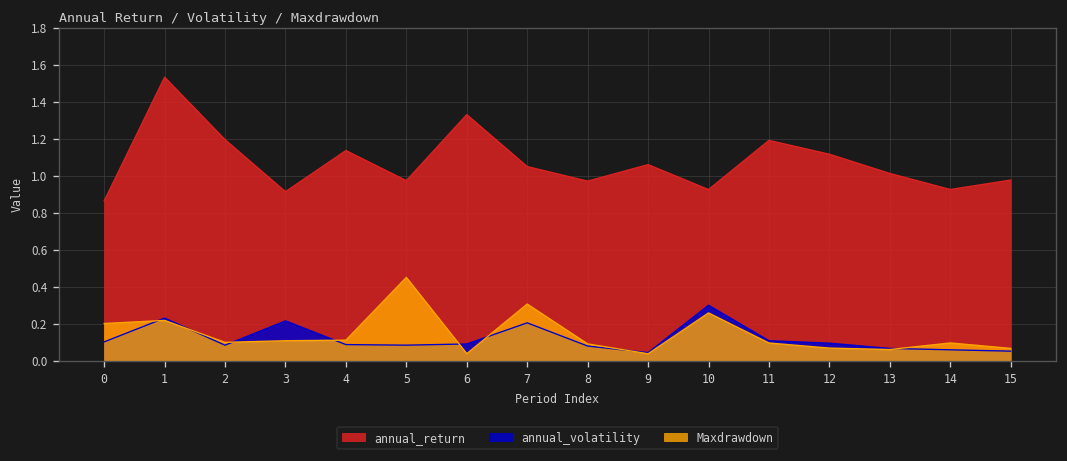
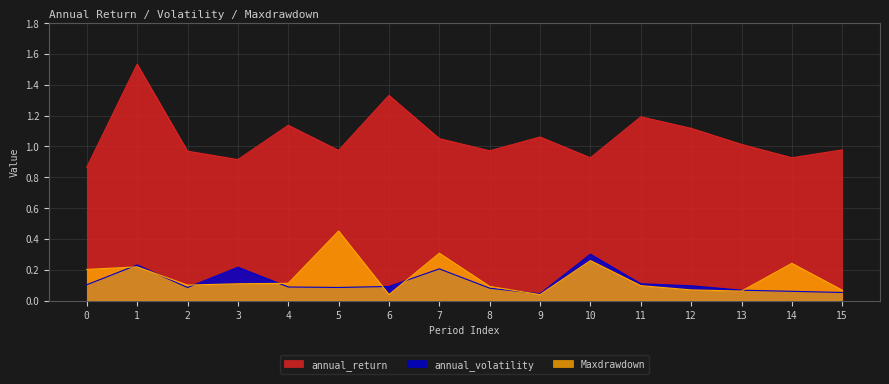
  {
    "annual_return": {
      "0": 0.86,
      "1": 1.53,
-     "2": 1.20,
+     "2": 0.97,
      "3": 0.91,
      "4": 1.14,
      "5": 0.97,
      "6": 1.33,
      "7": 1.05,
      "8": 0.97,
      "9": 1.06,
      "10": 0.93,
      "11": 1.19,
      "12": 1.12,
      "13": 1.01,
      "14": 0.93,
      "15": 0.98
    },
    "annual_volatility": {
      "0": 0.10,
      "3": 0.22,
      "4": 0.09,
      "5": 0.08,
      "6": 0.09,
      "7": 0.21,
      "10": 0.30,
      "12": 0.10,
      "14": 0.06
    },
    "Maxdrawdown": {
      "0": 0.20,
      "3": 0.11,
      "4": 0.11,
      "5": 0.45,
      "6": 0.04,
      "7": 0.31,
      "10": 0.26,
      "12": 0.07,
-     "14": 0.10
+     "14": 0.24
    }
  }
